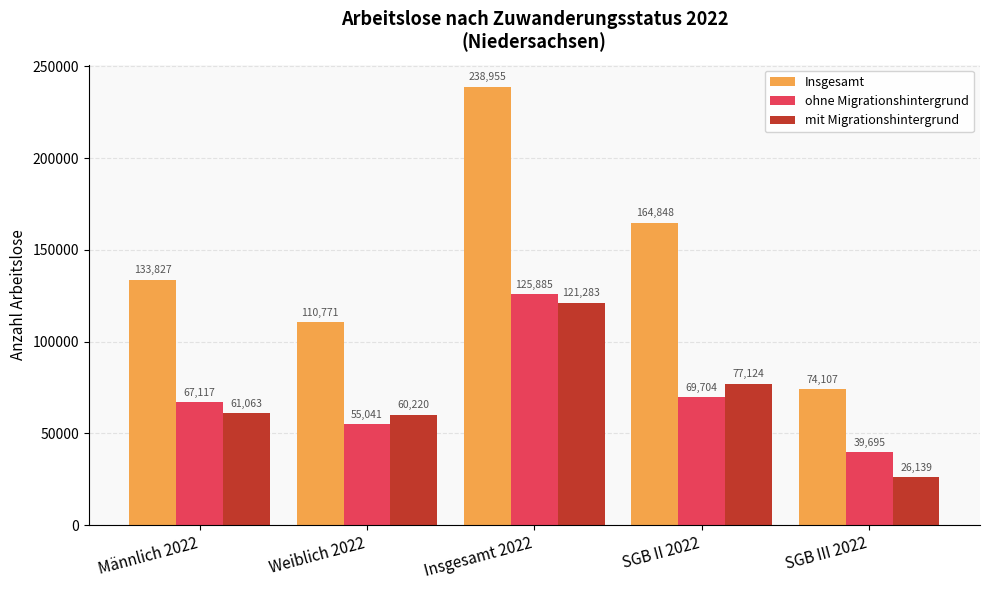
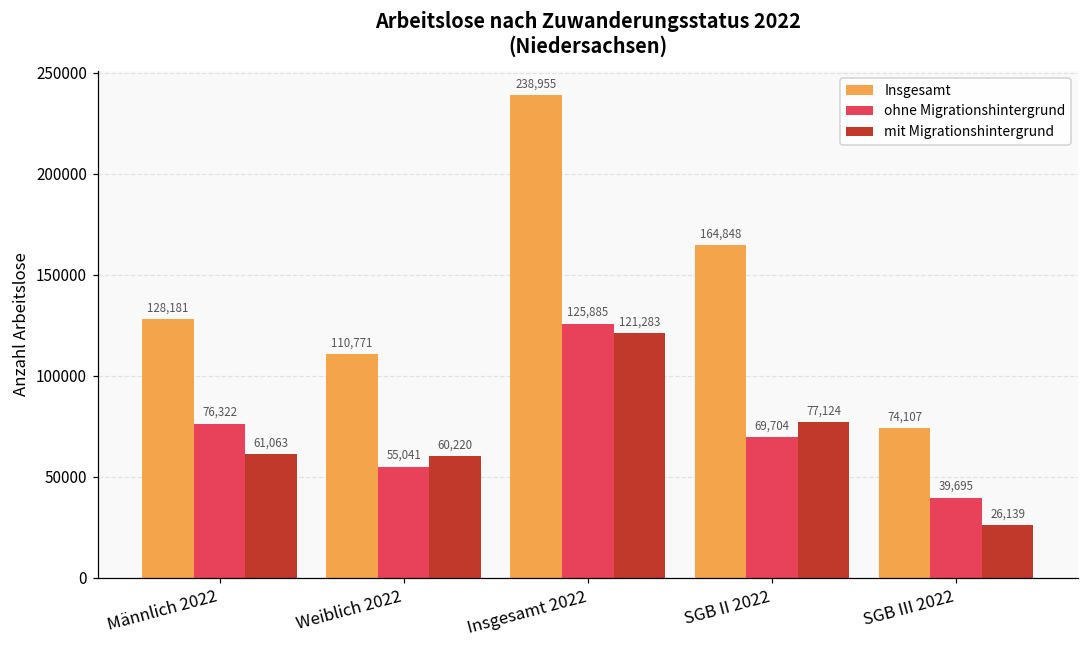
  {
    "Insgesamt": {
-     "Männlich 2022": "133,827",
+     "Männlich 2022": "128,181",
      "Weiblich 2022": "110,771",
      "Insgesamt 2022": "238,955",
      "SGB II 2022": "164,848",
      "SGB III 2022": "74,107"
    },
    "ohne Migrationshintergrund": {
-     "Männlich 2022": "67,117",
+     "Männlich 2022": "76,322",
      "Weiblich 2022": "55,041",
      "Insgesamt 2022": "125,885",
      "SGB II 2022": "69,704",
      "SGB III 2022": "39,695"
    },
    "mit Migrationshintergrund": {
      "Männlich 2022": "61,063",
      "Weiblich 2022": "60,220",
      "Insgesamt 2022": "121,283",
      "SGB II 2022": "77,124",
      "SGB III 2022": "26,139"
    }
  }
